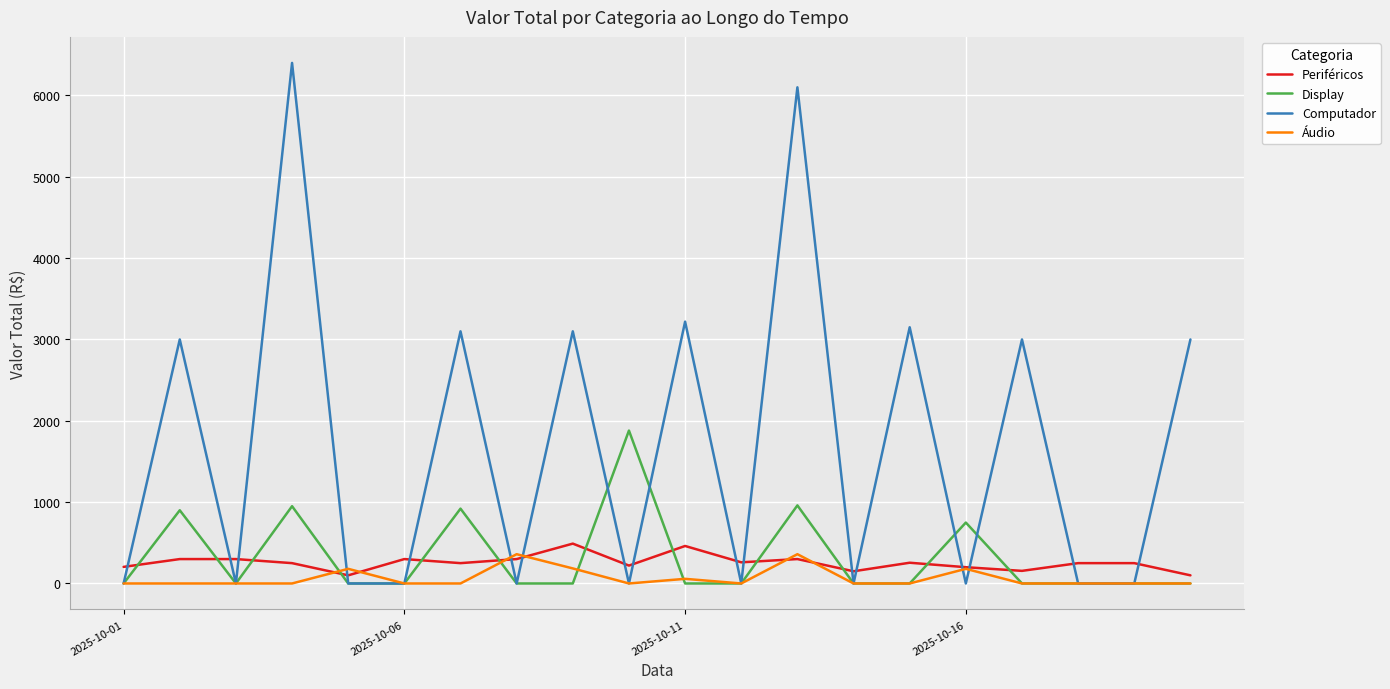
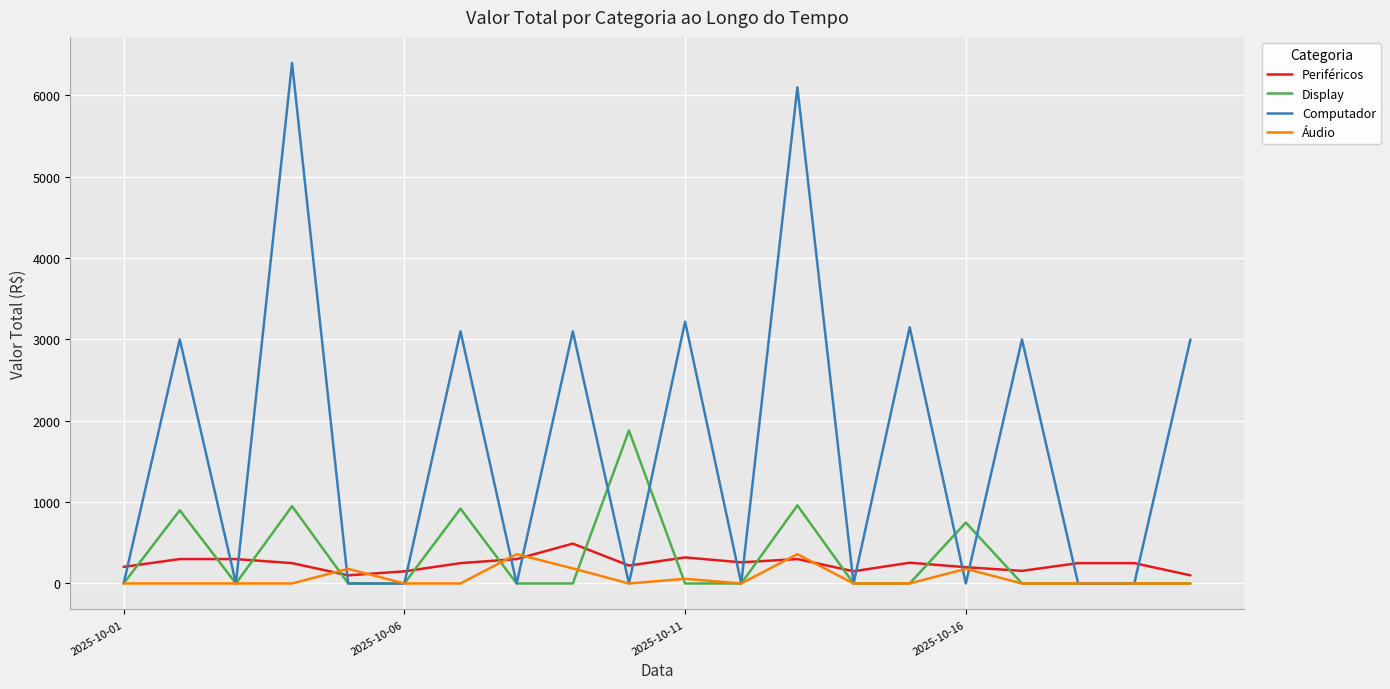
  {
    "Periféricos": {
      "2025-10-01": 200,
-     "2025-10-06": 300,
-     "2025-10-11": 500
+     "2025-10-06": 100,
+     "2025-10-11": 300
    },
    "Display": {
      "2025-10-11": 0,
      "2025-10-16": 700
    },
    "Computador": {
      "2025-10-11": 3200,
      "2025-10-16": 0
    },
    "Áudio": {
      "2025-10-11": 100
    }
  }
